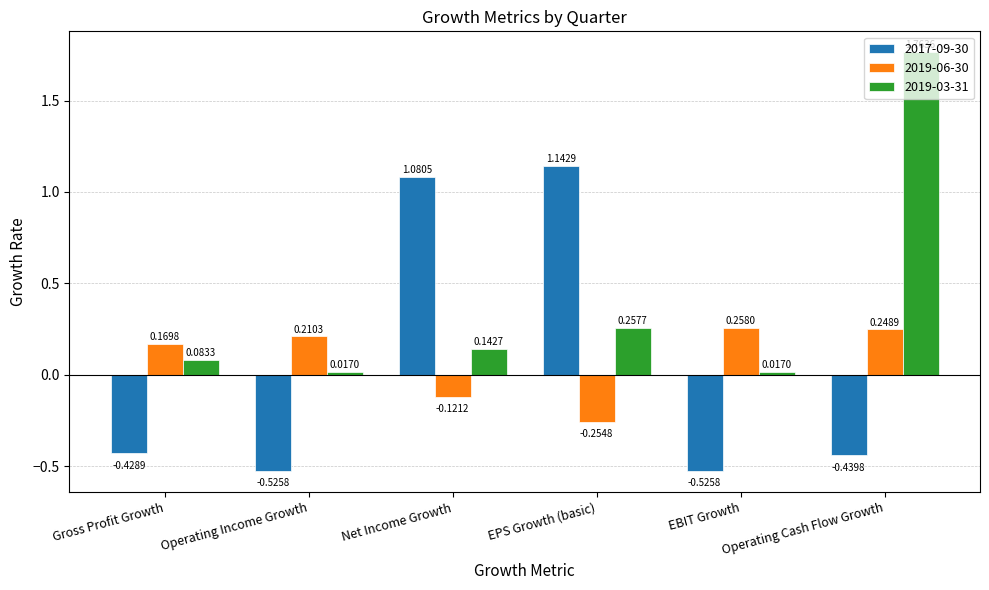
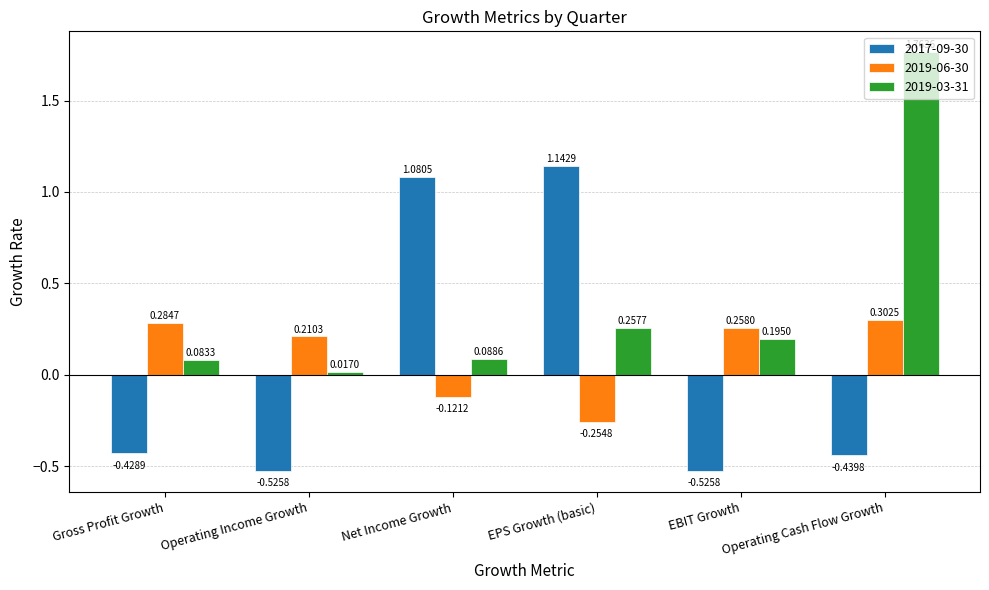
  {
    "2017-09-30": {
      "Gross Profit Growth": -0.4289,
      "Operating Income Growth": -0.5258,
      "Net Income Growth": 1.0805,
      "EPS Growth (basic)": 1.1429,
      "EBIT Growth": -0.5258,
      "Operating Cash Flow Growth": -0.4398
    },
    "2019-06-30": {
-     "Gross Profit Growth": 0.1698,
+     "Gross Profit Growth": 0.2847,
      "Operating Income Growth": 0.2103,
      "Net Income Growth": -0.1212,
      "EPS Growth (basic)": -0.2548,
      "EBIT Growth": 0.2580,
-     "Operating Cash Flow Growth": 0.2489
+     "Operating Cash Flow Growth": 0.3025
    },
    "2019-03-31": {
      "Gross Profit Growth": 0.0833,
      "Operating Income Growth": 0.0170,
-     "Net Income Growth": 0.1427,
+     "Net Income Growth": 0.0886,
      "EPS Growth (basic)": 0.2577,
-     "EBIT Growth": 0.0170
+     "EBIT Growth": 0.1950
    }
  }
